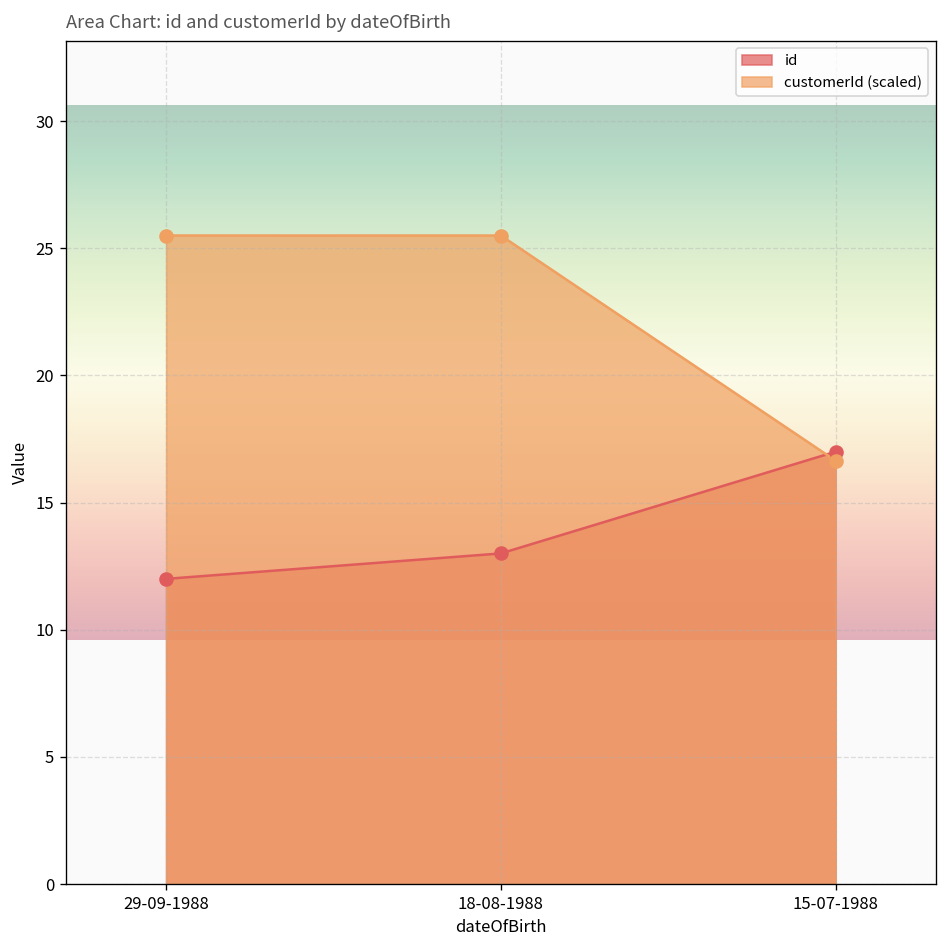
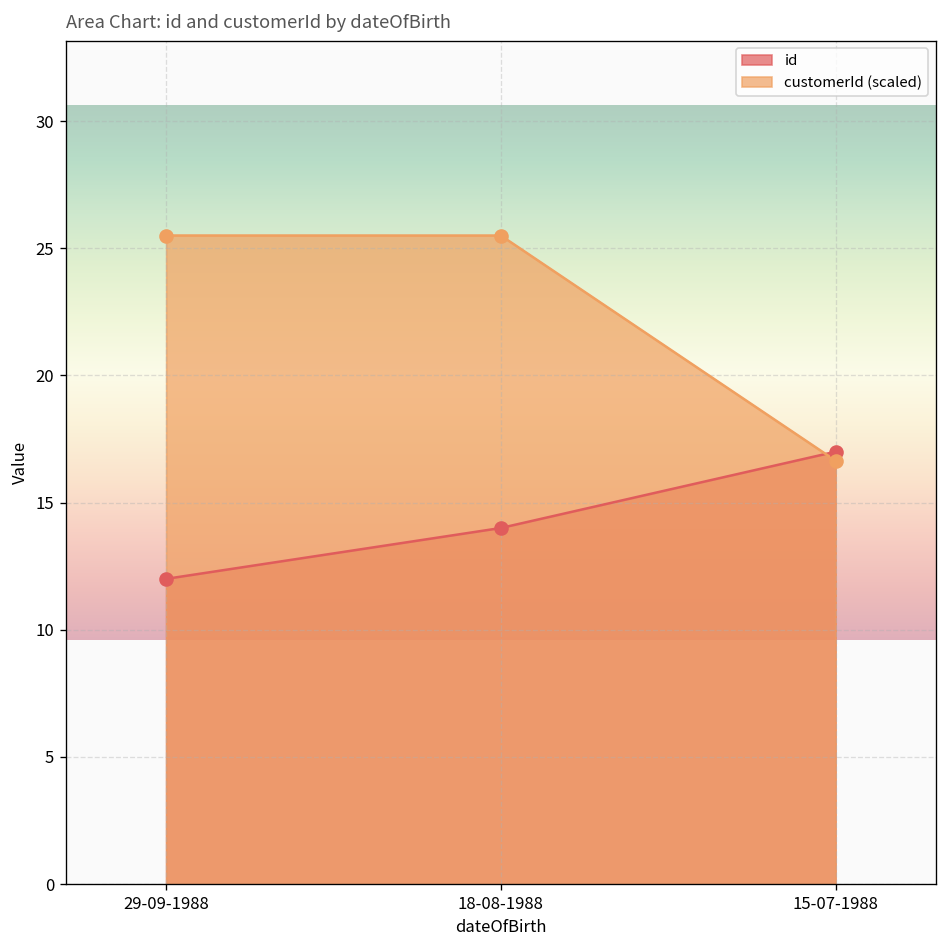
  {
    "id": {
      "29-09-1988": 12,
-     "18-08-1988": 13,
+     "18-08-1988": 14,
      "15-07-1988": 17
    },
    "customerId (scaled)": {
      "29-09-1988": 25.5,
      "18-08-1988": 25.5,
      "15-07-1988": 16.6
    }
  }
